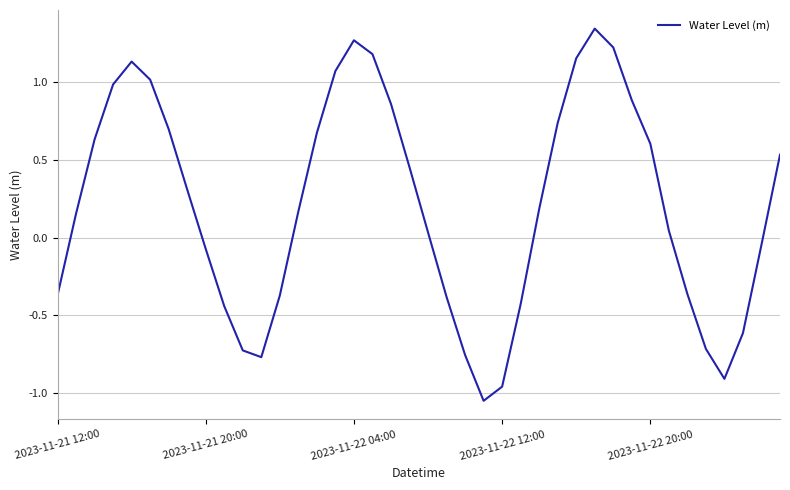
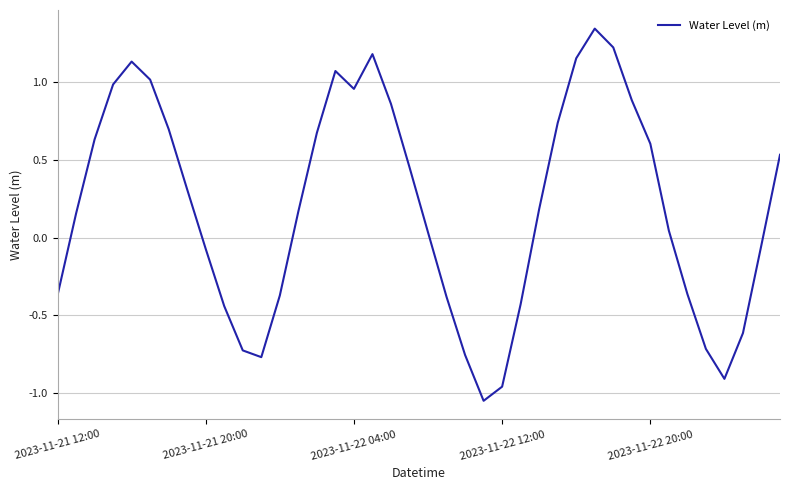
  {
    "2023-11-21 12:00": -0.37,
    "2023-11-21 20:00": -0.07,
-   "2023-11-22 04:00": 1.27,
+   "2023-11-22 04:00": 0.96,
    "2023-11-22 12:00": -0.96,
    "2023-11-22 20:00": 0.60
  }
